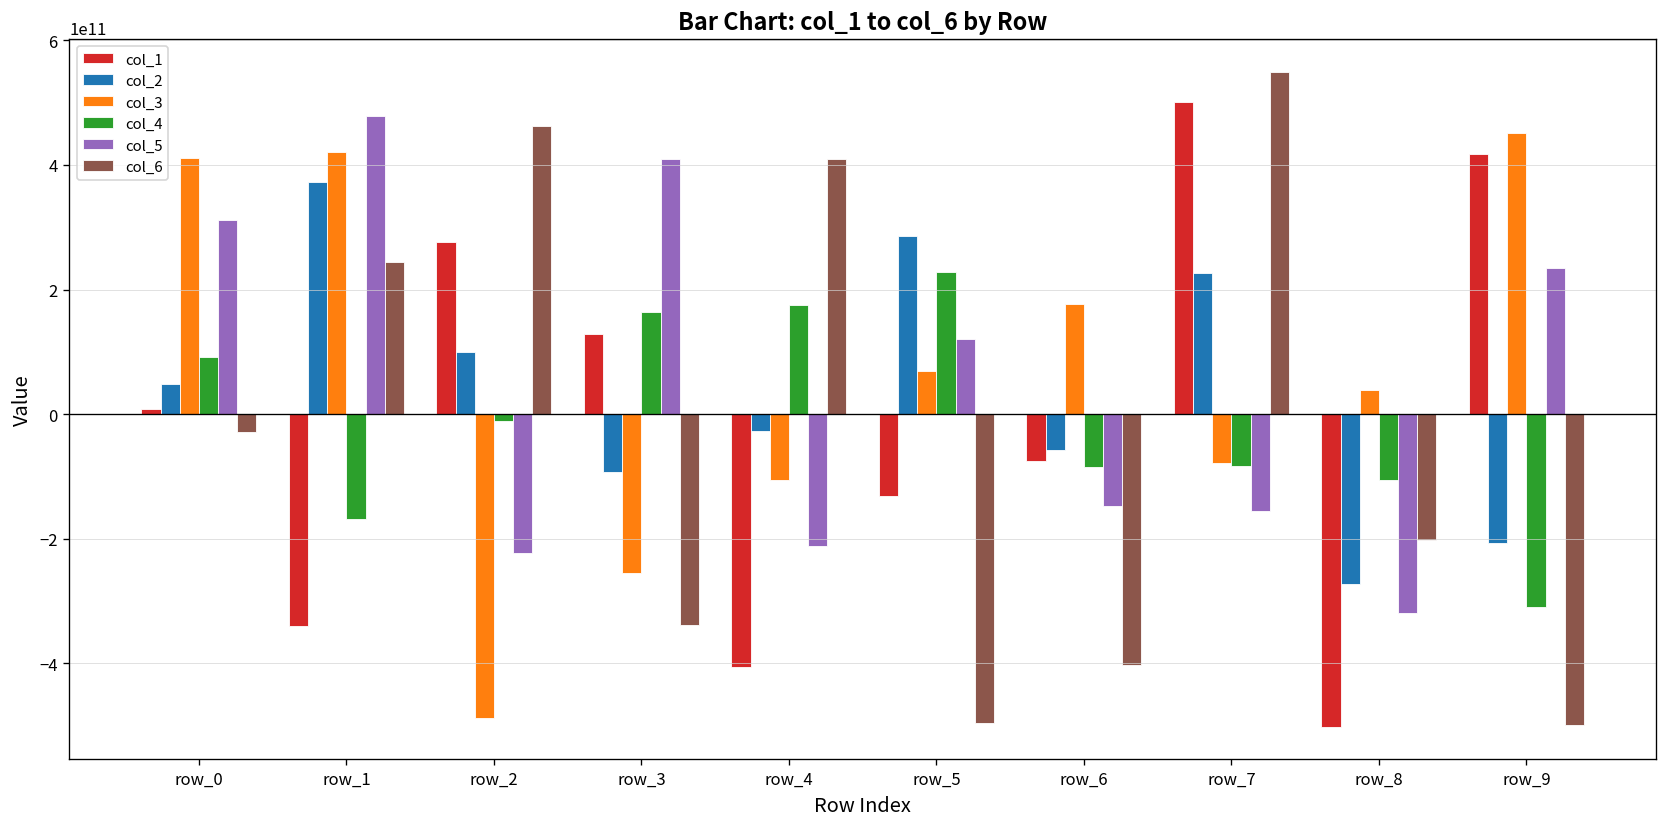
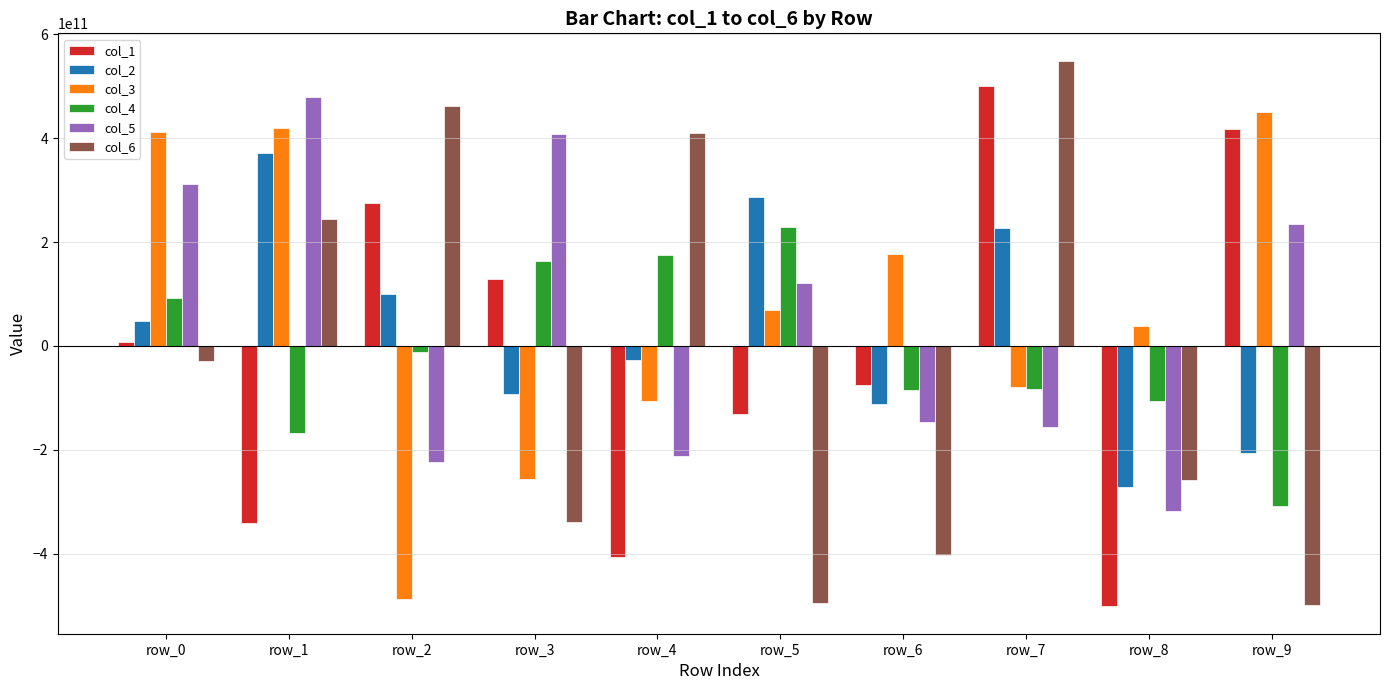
  {
    "col_1": {
      "row_0": 10000000000,
      "row_1": -340000000000,
      "row_2": 280000000000,
      "row_3": 130000000000,
      "row_4": -410000000000,
      "row_5": -130000000000,
      "row_6": -70000000000,
      "row_7": 500000000000,
      "row_8": -500000000000,
      "row_9": 420000000000
    },
    "col_2": {
      "row_0": 50000000000,
      "row_1": 370000000000,
      "row_2": 100000000000,
      "row_3": -90000000000,
      "row_4": -30000000000,
      "row_5": 290000000000,
-     "row_6": -60000000000,
+     "row_6": -110000000000,
      "row_7": 230000000000,
      "row_8": -270000000000,
      "row_9": -210000000000
    },
    "col_3": {
      "row_0": 410000000000,
      "row_1": 420000000000,
      "row_2": -490000000000,
      "row_3": -260000000000,
      "row_4": -110000000000,
      "row_5": 70000000000,
      "row_6": 180000000000,
      "row_7": -80000000000,
      "row_8": 40000000000,
      "row_9": 450000000000
    },
    "col_4": {
      "row_0": 90000000000,
      "row_1": -170000000000,
      "row_2": -10000000000,
      "row_3": 160000000000,
      "row_4": 180000000000,
      "row_5": 230000000000,
      "row_6": -80000000000,
      "row_7": -80000000000,
      "row_8": -110000000000,
      "row_9": -310000000000
    },
    "col_5": {
      "row_0": 310000000000,
      "row_1": 480000000000,
      "row_2": -220000000000,
      "row_3": 410000000000,
      "row_4": -210000000000,
      "row_5": 120000000000,
      "row_6": -150000000000,
      "row_7": -160000000000,
      "row_8": -320000000000,
      "row_9": 230000000000
    },
    "col_6": {
      "row_0": -30000000000,
      "row_1": 240000000000,
      "row_2": 460000000000,
      "row_3": -340000000000,
      "row_4": 410000000000,
      "row_5": -500000000000,
      "row_6": -400000000000,
      "row_7": 550000000000,
-     "row_8": -200000000000,
+     "row_8": -260000000000,
      "row_9": -500000000000
    }
  }
